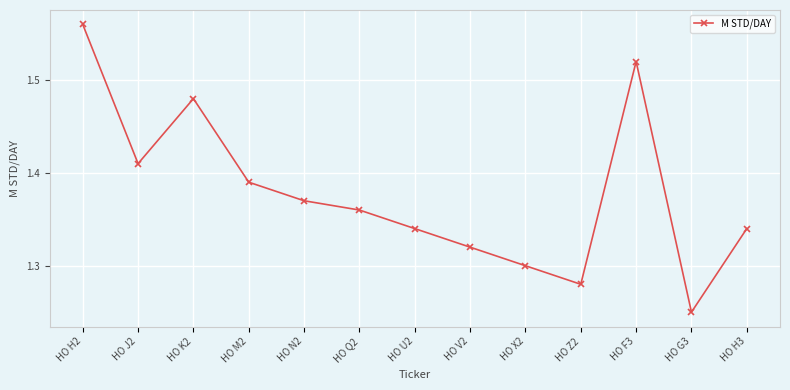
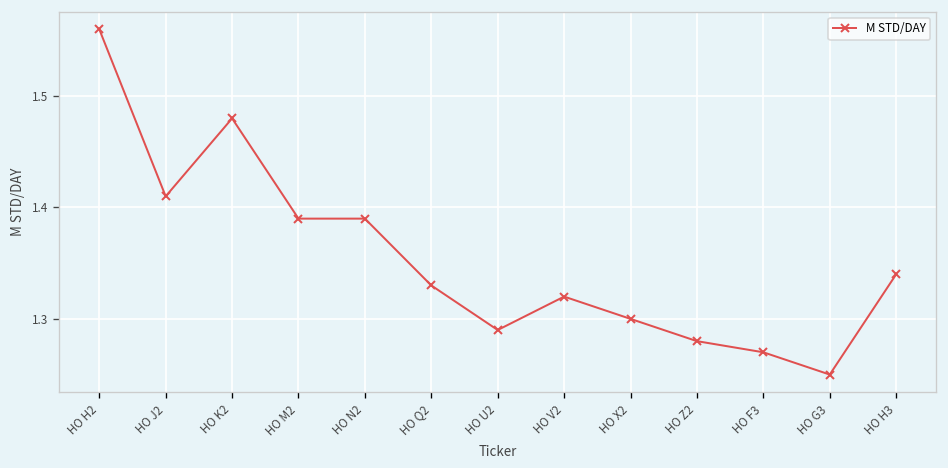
  {
    "HO H2": 1.56,
    "HO J2": 1.41,
    "HO K2": 1.48,
    "HO M2": 1.39,
-   "HO N2": 1.37,
-   "HO Q2": 1.36,
-   "HO U2": 1.34,
+   "HO N2": 1.39,
+   "HO Q2": 1.33,
+   "HO U2": 1.29,
    "HO V2": 1.32,
    "HO X2": 1.30,
    "HO Z2": 1.28,
-   "HO F3": 1.52,
+   "HO F3": 1.27,
    "HO G3": 1.25,
    "HO H3": 1.34
  }
